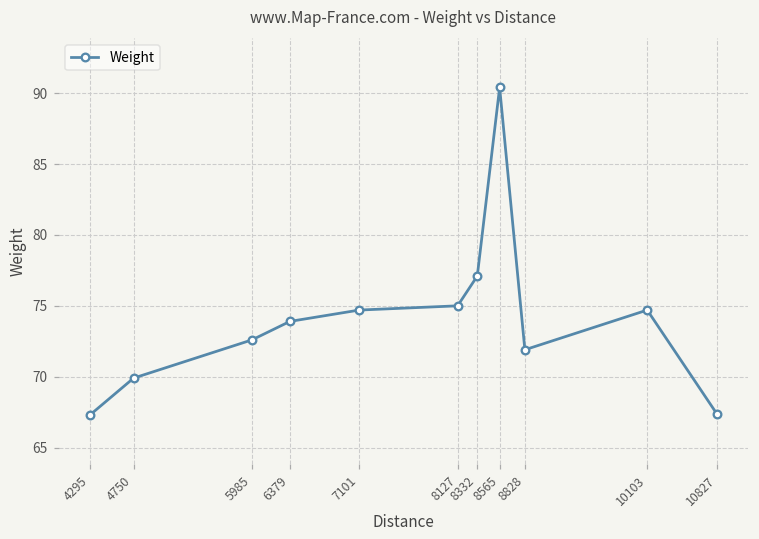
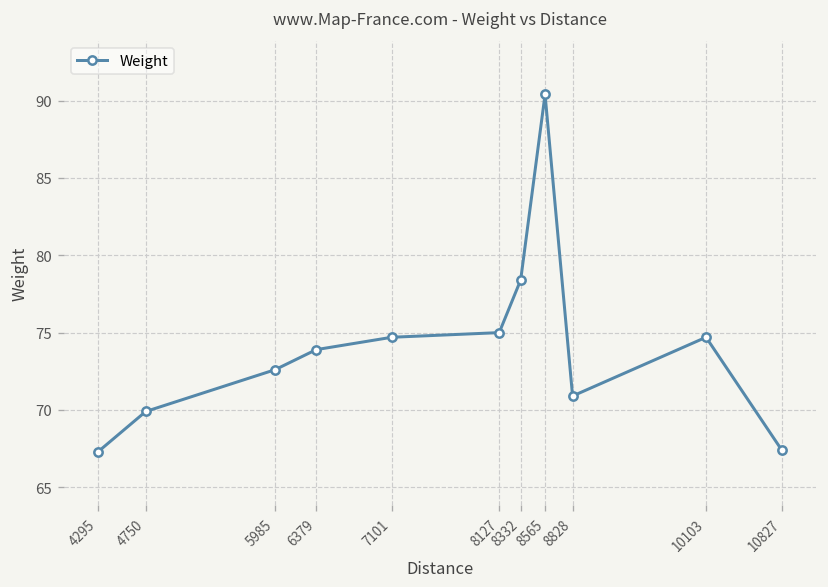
  {
    "4295": 67.3,
    "4750": 69.9,
    "5985": 72.6,
    "6379": 73.9,
    "7101": 74.7,
    "8127": 75.0,
-   "8332": 77.1,
+   "8332": 78.4,
    "8565": 90.4,
-   "8828": 71.9,
+   "8828": 70.9,
    "10103": 74.7,
    "10827": 67.4
  }
